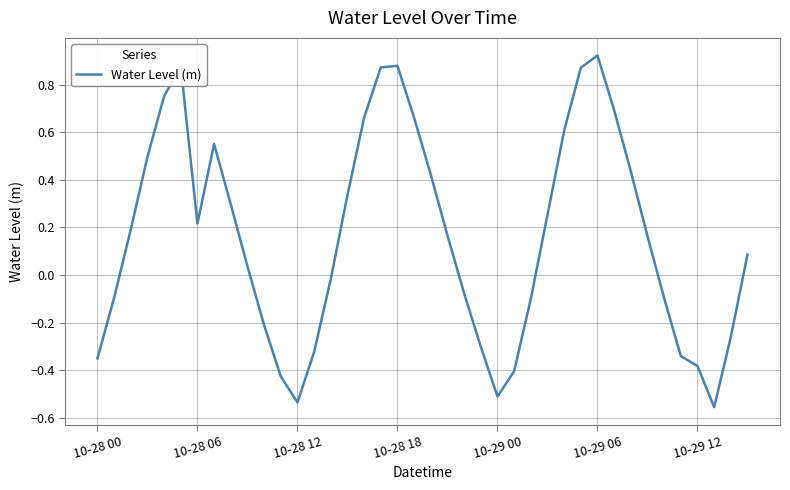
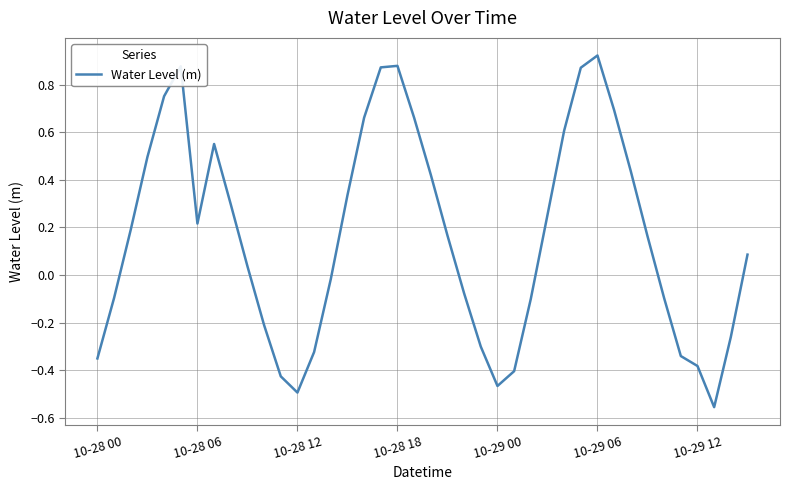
  {
    "10-28 00": -0.35,
    "10-28 06": 0.22,
-   "10-28 12": -0.54,
+   "10-28 12": -0.49,
    "10-28 18": 0.88,
-   "10-29 00": -0.51,
+   "10-29 00": -0.47,
    "10-29 06": 0.92,
    "10-29 12": -0.38
  }
